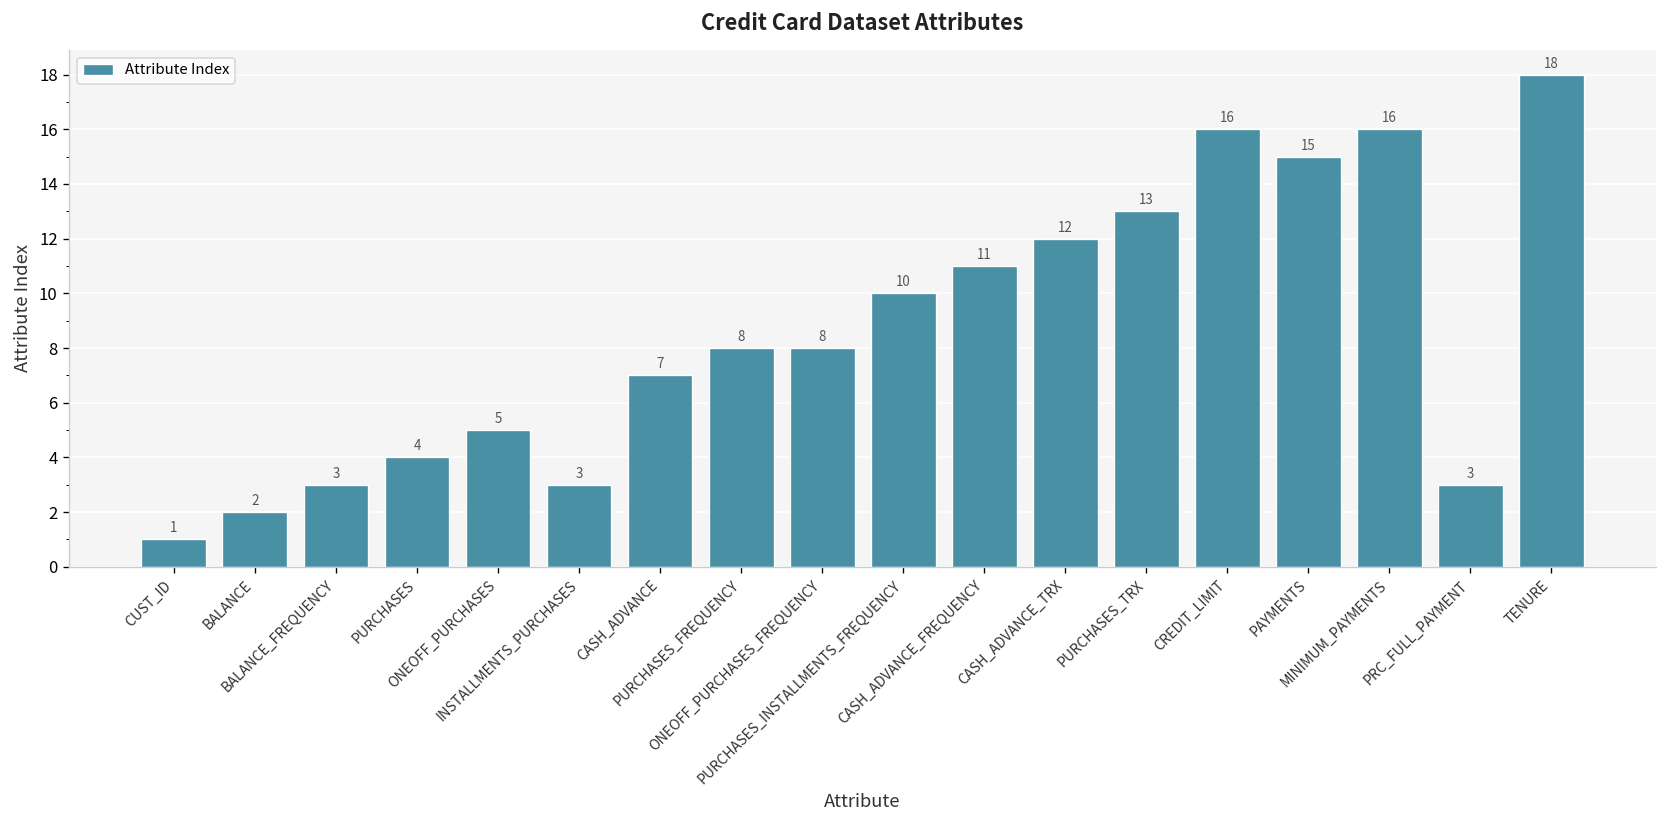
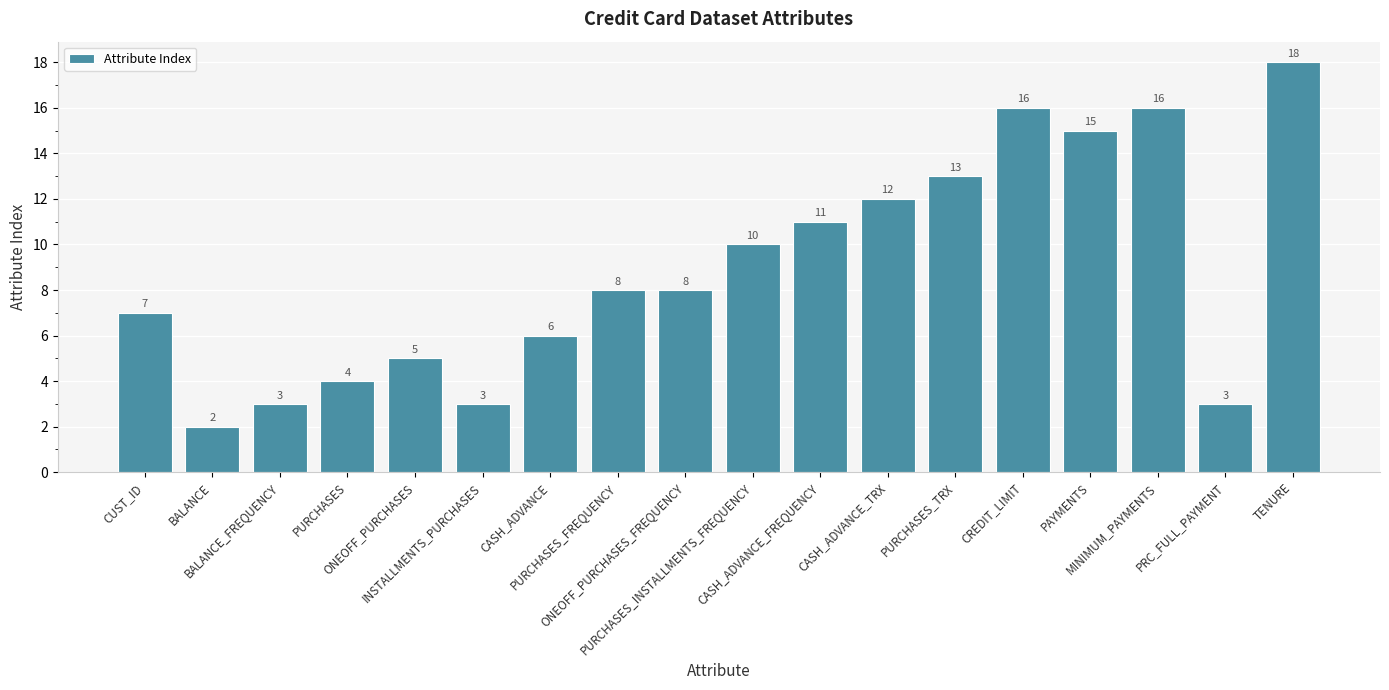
  {
-   "CUST_ID": 1,
+   "CUST_ID": 7,
    "BALANCE": 2,
    "BALANCE_FREQUENCY": 3,
    "PURCHASES": 4,
    "ONEOFF_PURCHASES": 5,
    "INSTALLMENTS_PURCHASES": 3,
-   "CASH_ADVANCE": 7,
+   "CASH_ADVANCE": 6,
    "PURCHASES_FREQUENCY": 8,
    "ONEOFF_PURCHASES_FREQUENCY": 8,
    "PURCHASES_INSTALLMENTS_FREQUENCY": 10,
    "CASH_ADVANCE_FREQUENCY": 11,
    "CASH_ADVANCE_TRX": 12,
    "PURCHASES_TRX": 13,
    "CREDIT_LIMIT": 16,
    "PAYMENTS": 15,
    "MINIMUM_PAYMENTS": 16,
    "PRC_FULL_PAYMENT": 3,
    "TENURE": 18
  }
